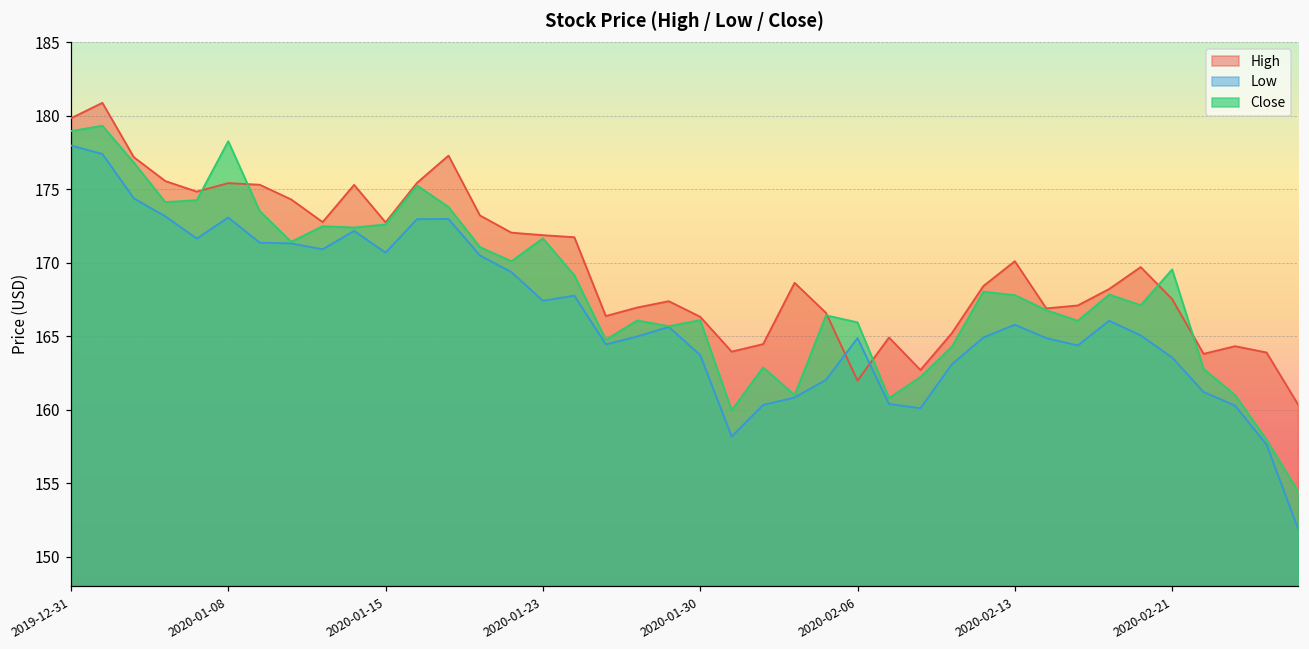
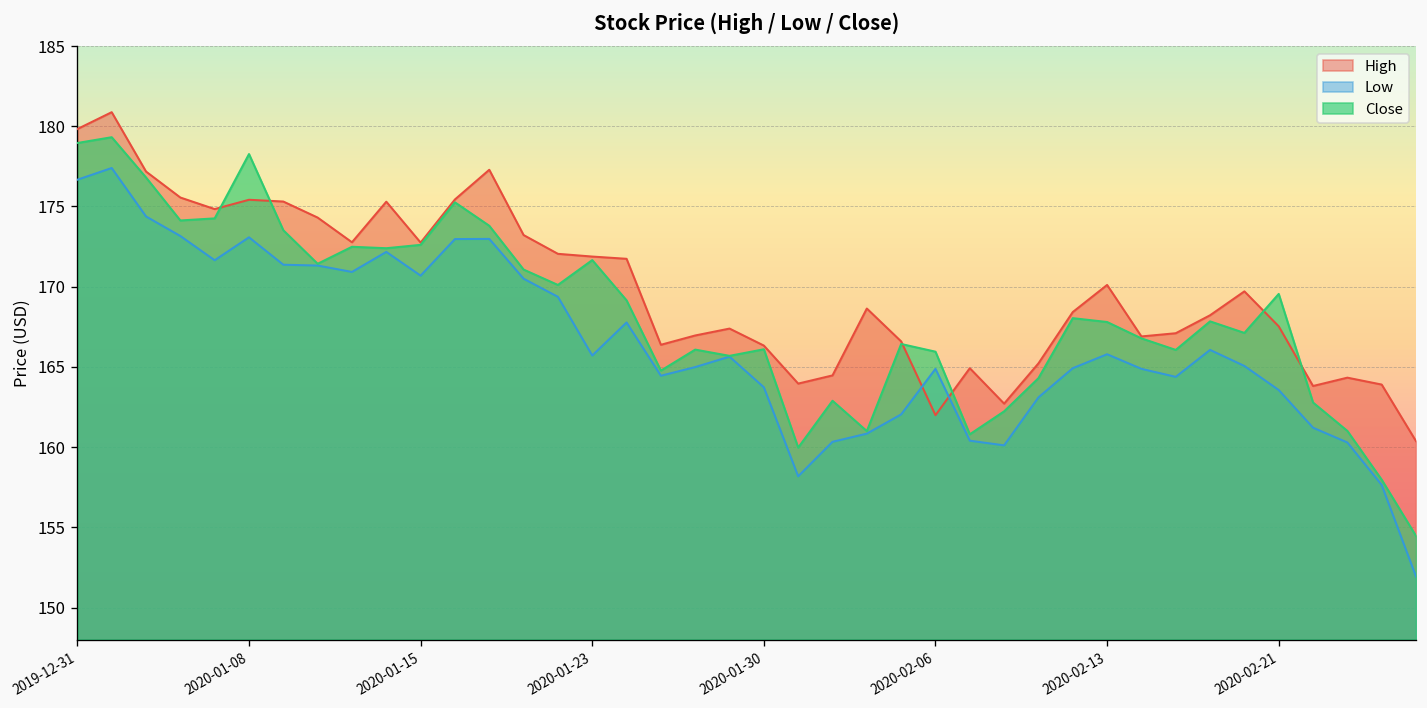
  {
    "High": {
      "2019-12-31": 179.8,
      "2020-01-08": 175.4,
      "2020-01-23": 171.9,
      "2020-01-30": 166.3,
      "2020-02-06": 162.0,
      "2020-02-13": 170.1,
      "2020-02-21": 167.5
    },
    "Low": {
-     "2019-12-31": 178.0,
+     "2019-12-31": 176.7,
      "2020-01-08": 173.1,
      "2020-01-15": 170.7,
-     "2020-01-23": 167.4,
+     "2020-01-23": 165.7,
      "2020-01-30": 163.7,
      "2020-02-06": 164.9,
      "2020-02-13": 165.8,
      "2020-02-21": 163.6
    },
    "Close": {
      "2019-12-31": 179.0,
      "2020-01-08": 178.3,
      "2020-01-23": 171.7,
      "2020-01-30": 166.1,
      "2020-02-06": 166.0,
      "2020-02-13": 167.8,
      "2020-02-21": 169.6
    }
  }
